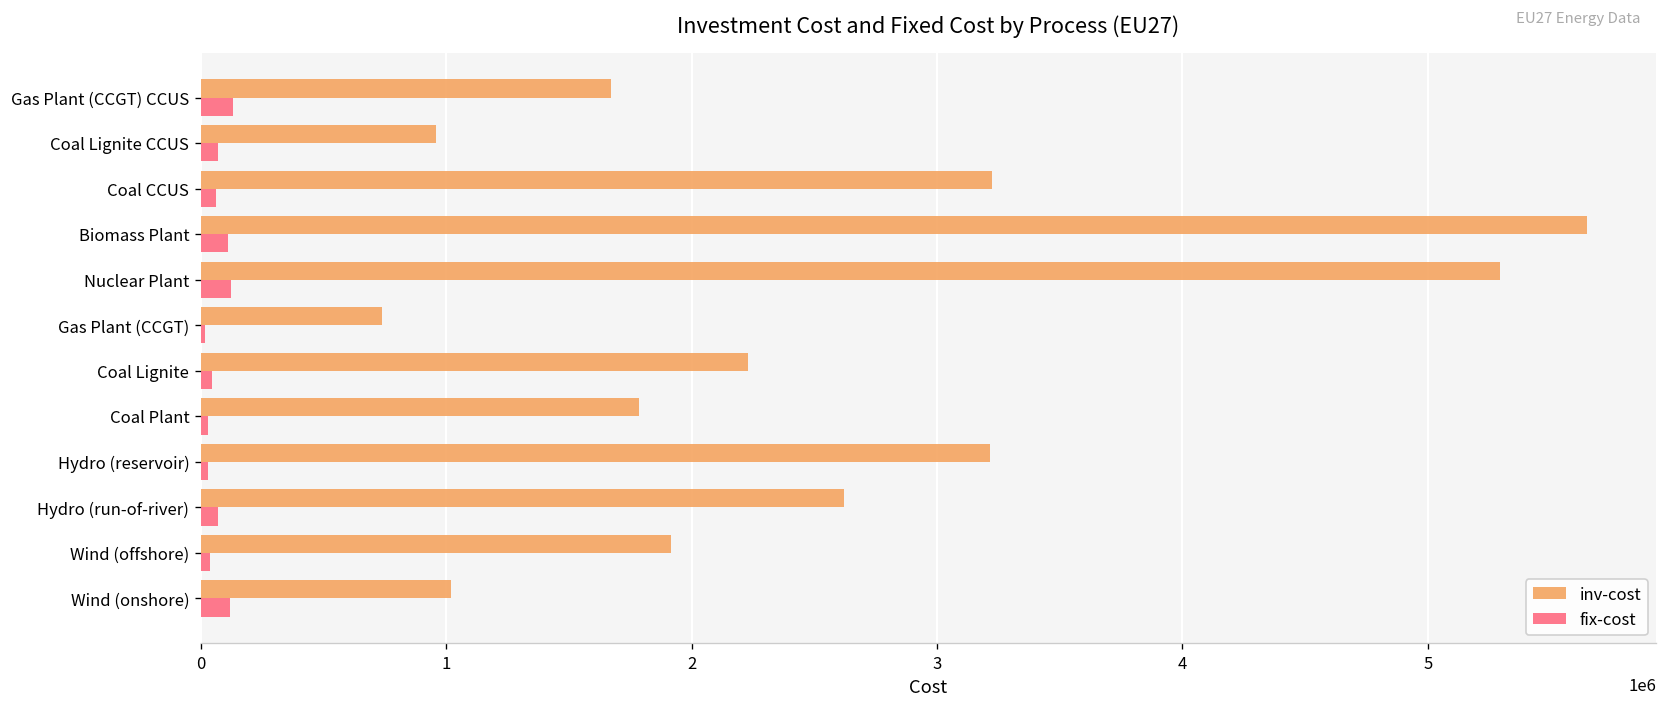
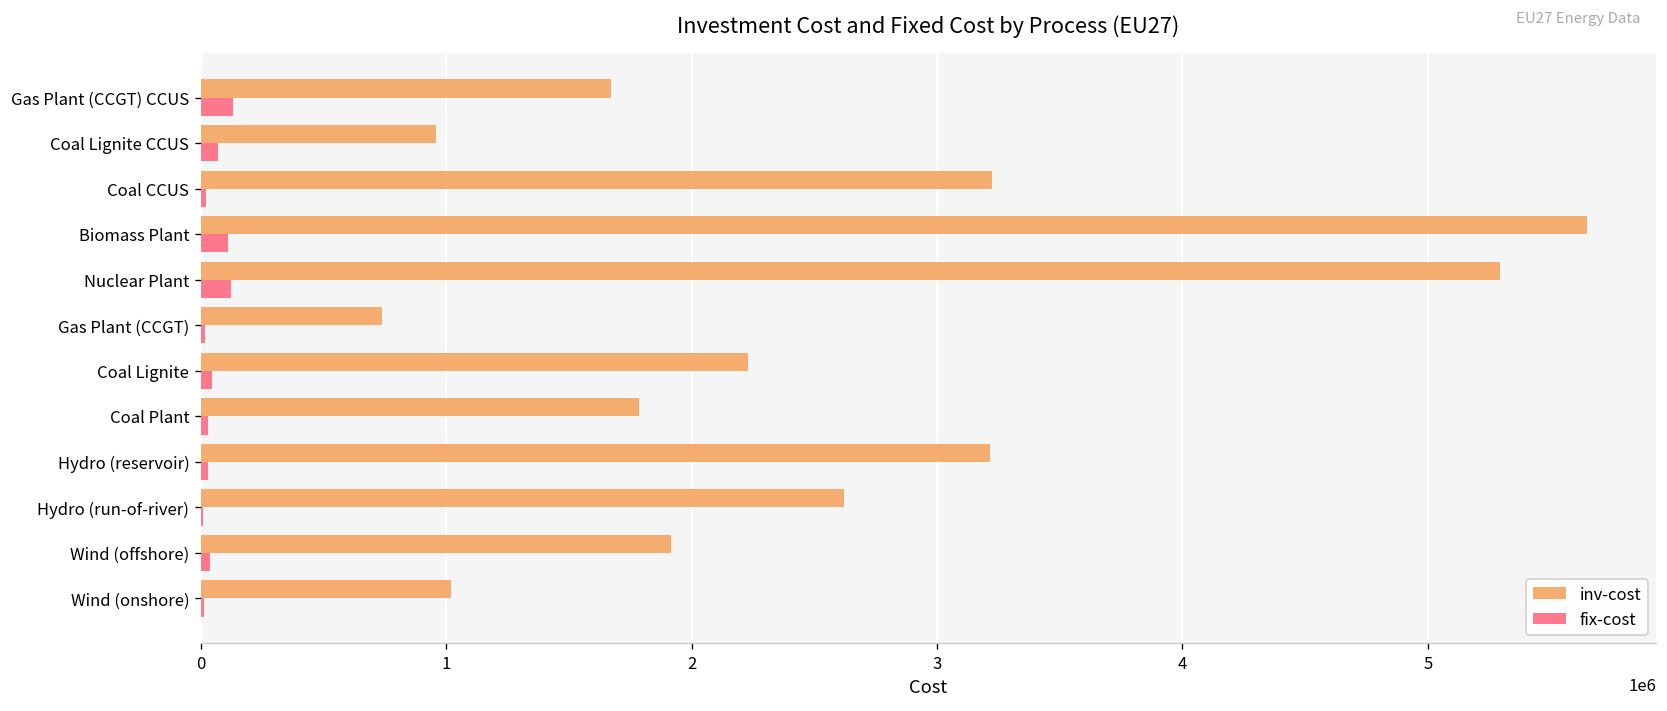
  {
    "inv-cost": {
      "Gas Plant (CCGT) CCUS": 1670000,
      "Coal Lignite CCUS": 960000,
      "Coal CCUS": 3220000,
      "Biomass Plant": 5650000,
      "Nuclear Plant": 5300000,
      "Gas Plant (CCGT)": 740000,
      "Coal Lignite": 2230000,
      "Coal Plant": 1780000,
      "Hydro (reservoir)": 3220000,
      "Hydro (run-of-river)": 2620000,
      "Wind (offshore)": 1910000,
      "Wind (onshore)": 1020000
    },
    "fix-cost": {
      "Gas Plant (CCGT) CCUS": 130000,
      "Coal Lignite CCUS": 70000,
-     "Coal CCUS": 60000,
+     "Coal CCUS": 20000,
      "Biomass Plant": 110000,
      "Nuclear Plant": 120000,
      "Gas Plant (CCGT)": 20000,
      "Coal Lignite": 40000,
      "Coal Plant": 30000,
      "Hydro (reservoir)": 30000,
-     "Hydro (run-of-river)": 70000,
+     "Hydro (run-of-river)": 10000,
      "Wind (offshore)": 40000,
-     "Wind (onshore)": 120000
+     "Wind (onshore)": 10000
    }
  }
